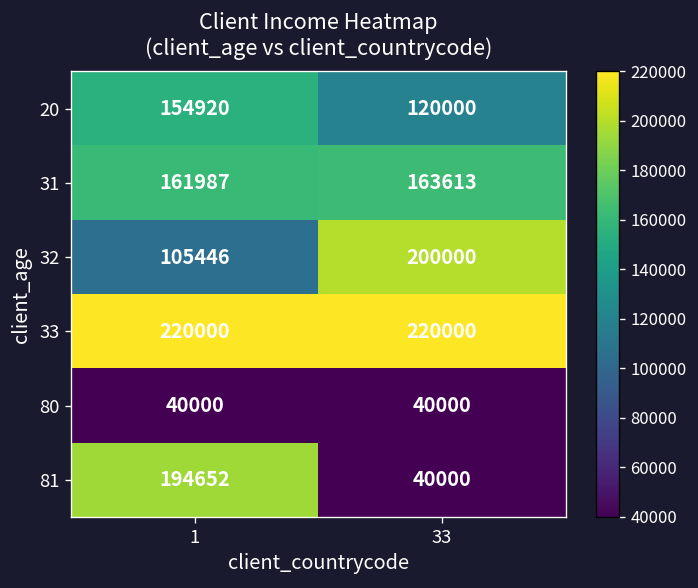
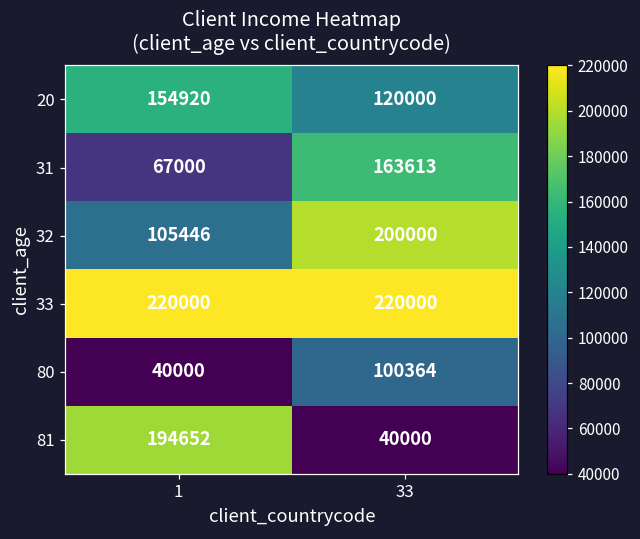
  {
    "20": {
      "1": 154920,
      "33": 120000
    },
    "31": {
-     "1": 161987,
+     "1": 67000,
      "33": 163613
    },
    "32": {
      "1": 105446,
      "33": 200000
    },
    "33": {
      "1": 220000,
      "33": 220000
    },
    "80": {
      "1": 40000,
-     "33": 40000
+     "33": 100364
    },
    "81": {
      "1": 194652,
      "33": 40000
    }
  }
